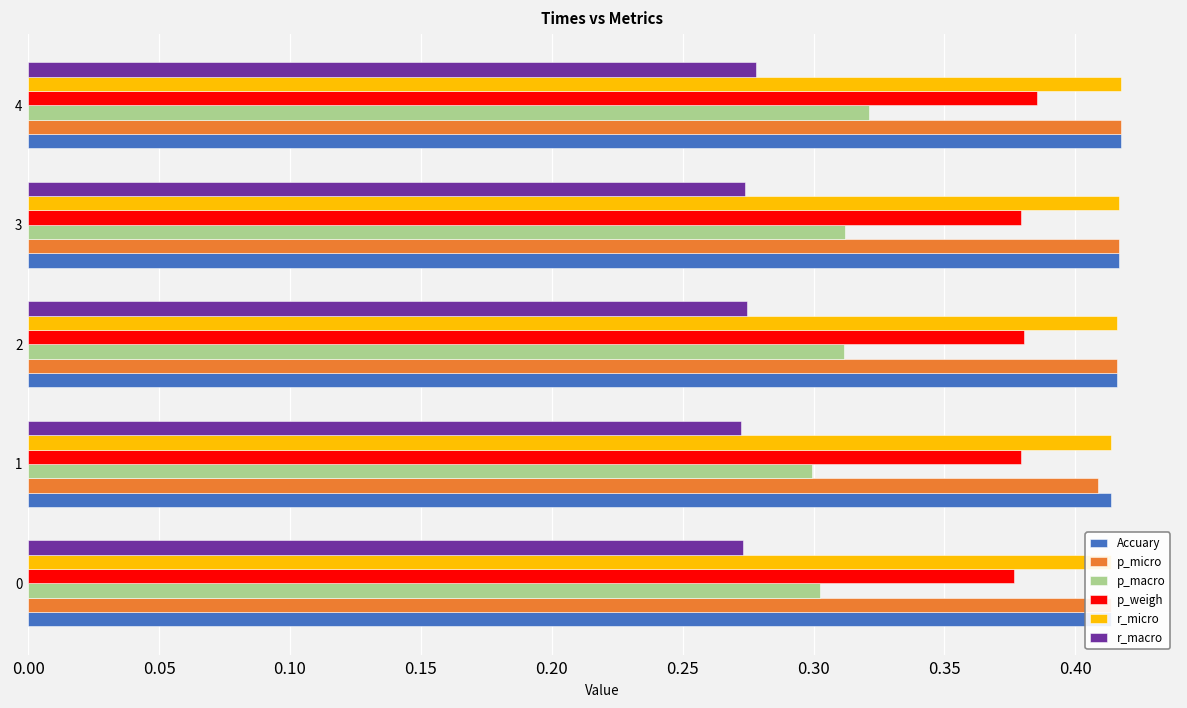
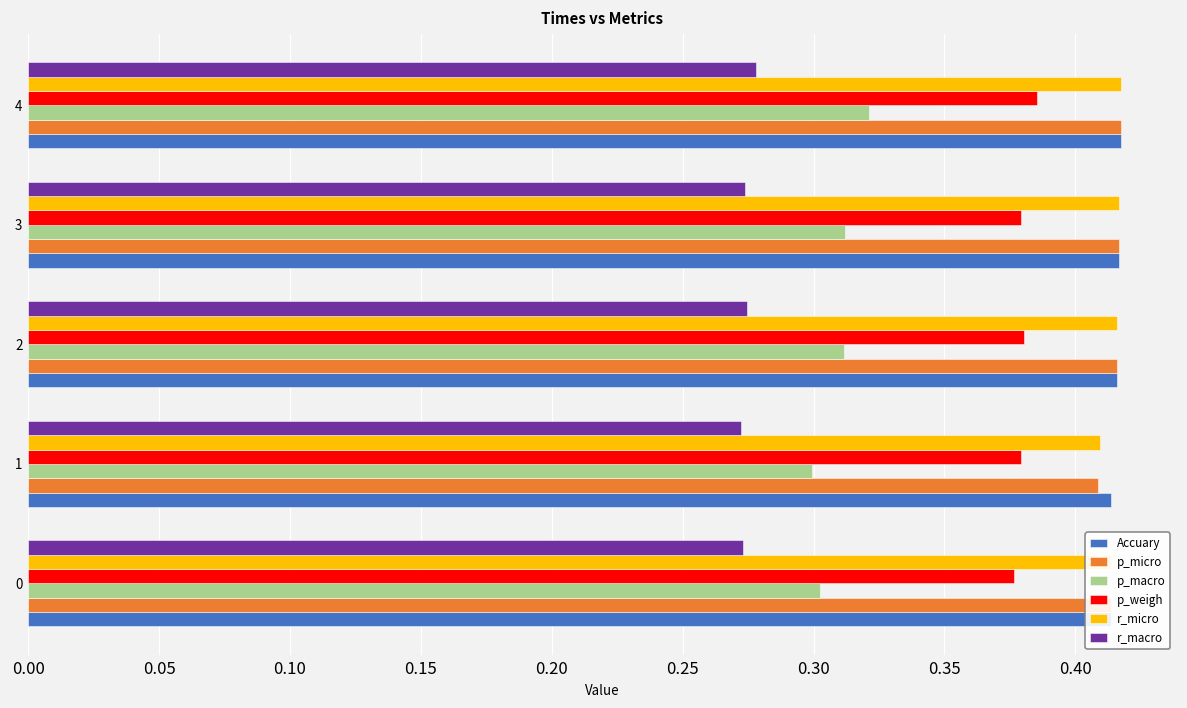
  {
    "Accuary": {
      "4": 0.418,
      "3": 0.417,
      "2": 0.416,
      "1": 0.414
    },
    "p_micro": {
      "4": 0.418,
      "3": 0.417,
      "2": 0.416,
      "1": 0.409
    },
    "p_macro": {
      "4": 0.321,
      "3": 0.312,
      "2": 0.312,
      "1": 0.299,
      "0": 0.303
    },
    "p_weigh": {
      "4": 0.385,
      "3": 0.379,
      "2": 0.380,
      "1": 0.379,
      "0": 0.377
    },
    "r_micro": {
      "4": 0.418,
      "3": 0.417,
      "2": 0.416,
-     "1": 0.414
+     "1": 0.409
    },
    "r_macro": {
      "4": 0.278,
      "3": 0.274,
      "2": 0.274,
      "1": 0.272,
      "0": 0.273
    }
  }
